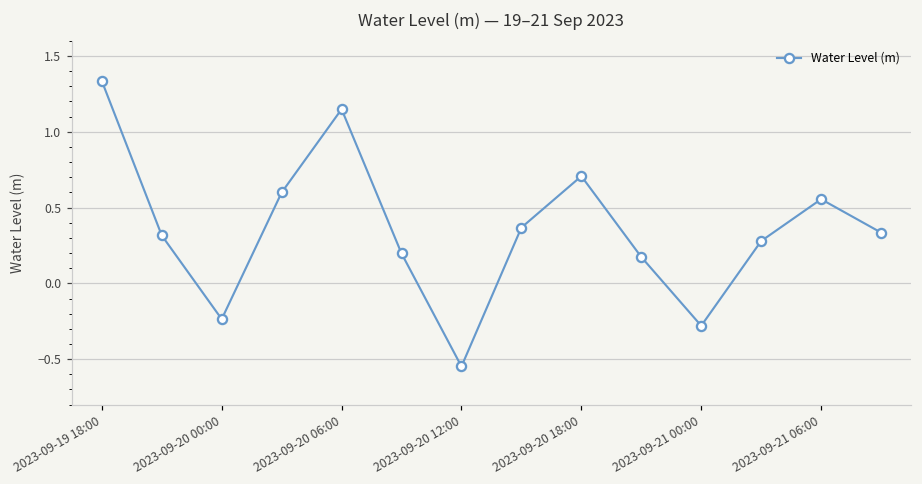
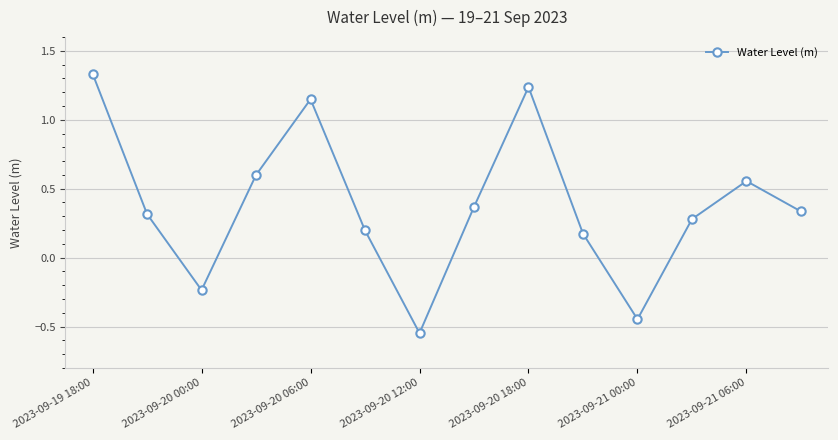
  {
    "2023-09-19 18:00": 1.33,
    "2023-09-20 00:00": -0.24,
    "2023-09-20 06:00": 1.15,
    "2023-09-20 12:00": -0.55,
-   "2023-09-20 18:00": 0.71,
-   "2023-09-21 00:00": -0.28,
+   "2023-09-20 18:00": 1.24,
+   "2023-09-21 00:00": -0.45,
    "2023-09-21 06:00": 0.56
  }
